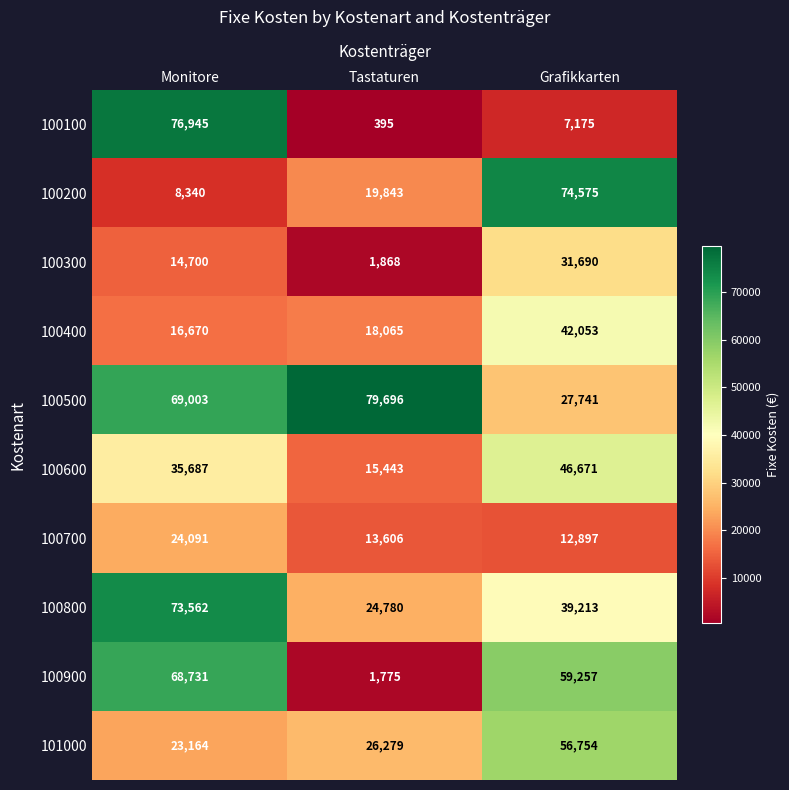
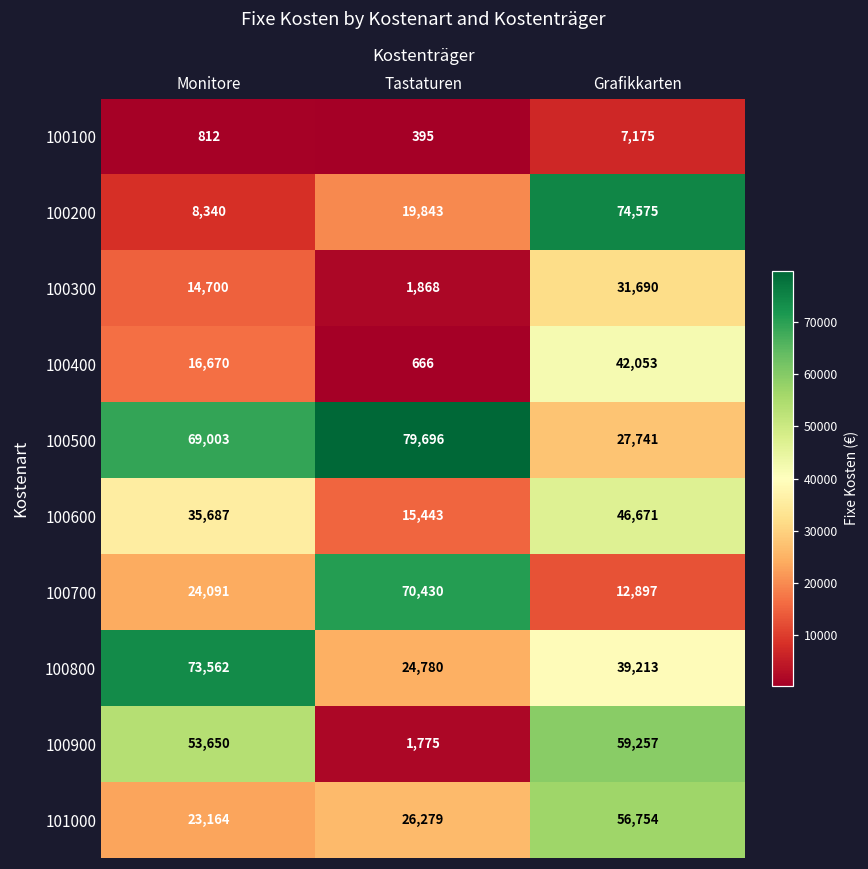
  {
    "100100": {
-     "Monitore": "76,945",
+     "Monitore": "812",
      "Tastaturen": "395",
      "Grafikkarten": "7,175"
    },
    "100200": {
      "Monitore": "8,340",
      "Tastaturen": "19,843",
      "Grafikkarten": "74,575"
    },
    "100300": {
      "Monitore": "14,700",
      "Tastaturen": "1,868",
      "Grafikkarten": "31,690"
    },
    "100400": {
      "Monitore": "16,670",
-     "Tastaturen": "18,065",
+     "Tastaturen": "666",
      "Grafikkarten": "42,053"
    },
    "100500": {
      "Monitore": "69,003",
      "Tastaturen": "79,696",
      "Grafikkarten": "27,741"
    },
    "100600": {
      "Monitore": "35,687",
      "Tastaturen": "15,443",
      "Grafikkarten": "46,671"
    },
    "100700": {
      "Monitore": "24,091",
-     "Tastaturen": "13,606",
+     "Tastaturen": "70,430",
      "Grafikkarten": "12,897"
    },
    "100800": {
      "Monitore": "73,562",
      "Tastaturen": "24,780",
      "Grafikkarten": "39,213"
    },
    "100900": {
-     "Monitore": "68,731",
+     "Monitore": "53,650",
      "Tastaturen": "1,775",
      "Grafikkarten": "59,257"
    },
    "101000": {
      "Monitore": "23,164",
      "Tastaturen": "26,279",
      "Grafikkarten": "56,754"
    }
  }
